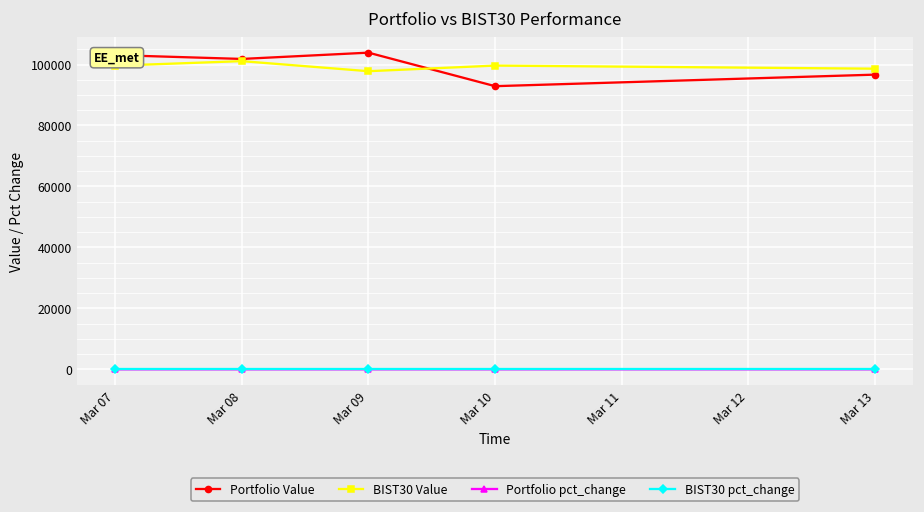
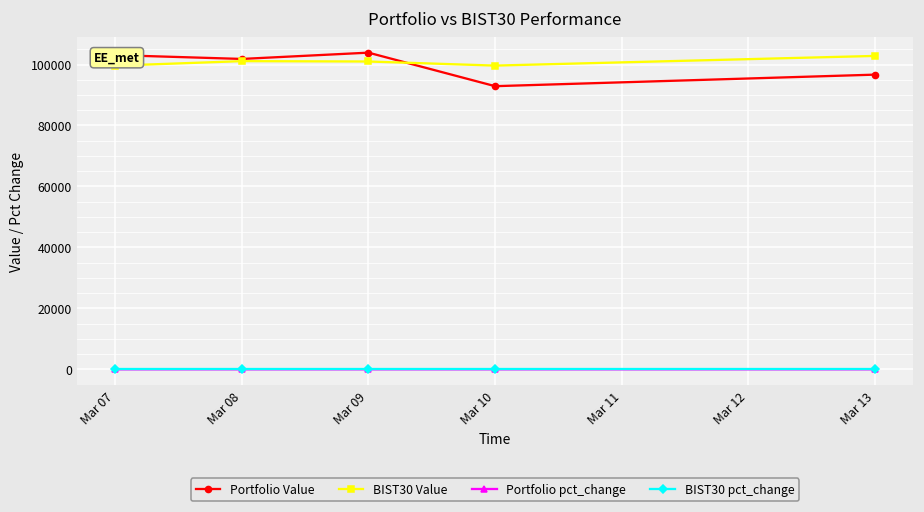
  {
    "Portfolio Value": {
      "Mar 09": 104000,
      "Mar 10": 93000,
      "Mar 13": 97000
    },
    "BIST30 Value": {
-     "Mar 09": 98000,
+     "Mar 09": 101000,
      "Mar 10": 100000,
-     "Mar 13": 99000
+     "Mar 13": 103000
    },
    "BIST30 pct_change": {
      "Mar 07": 0,
      "Mar 08": 0,
      "Mar 09": 0,
      "Mar 10": 0,
      "Mar 13": 0
    }
  }
